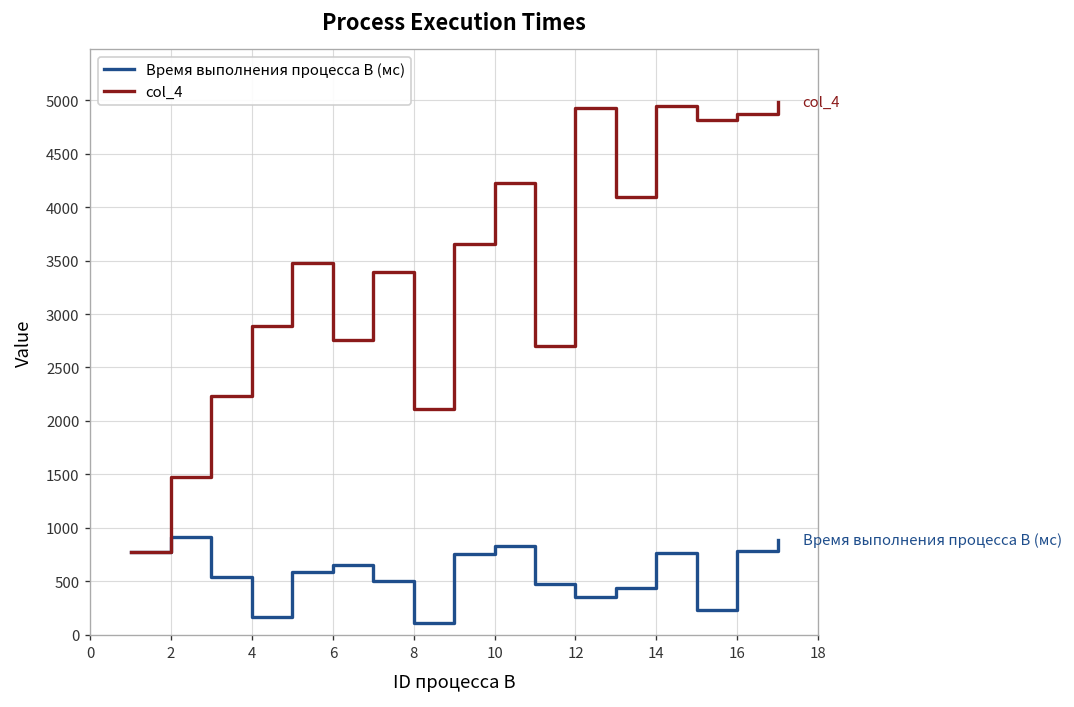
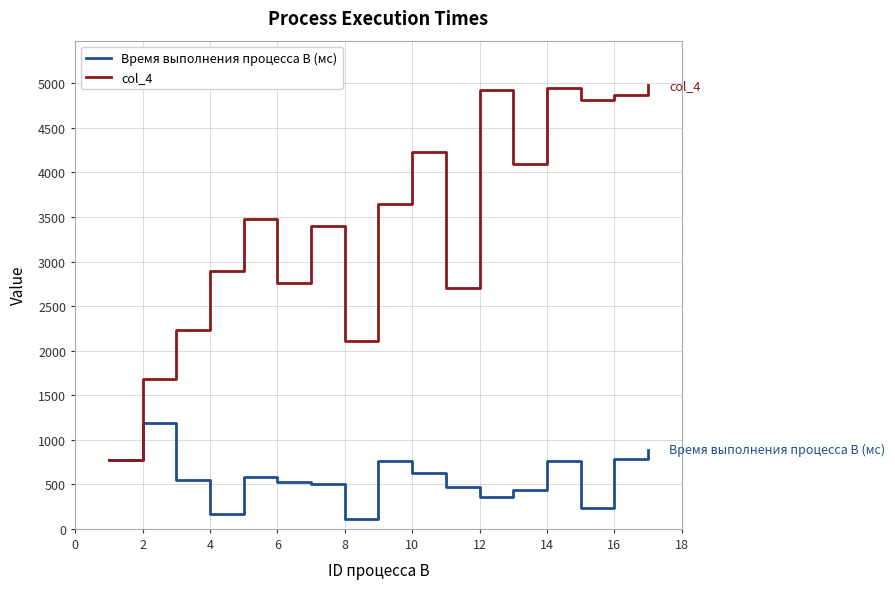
  {
    "Время выполнения процесса B (мс)": {
-     "2": 900,
+     "2": 1200,
      "4": 200,
-     "6": 600,
+     "6": 500,
      "8": 100,
-     "10": 800,
+     "10": 600,
      "12": 400,
      "14": 800,
      "16": 800
    },
    "col_4": {
-     "2": 1500,
+     "2": 1700,
      "4": 2900,
      "6": 2800,
      "8": 2100,
      "10": 4200,
      "12": 4900,
      "14": 4900,
      "16": 4900
    }
  }
